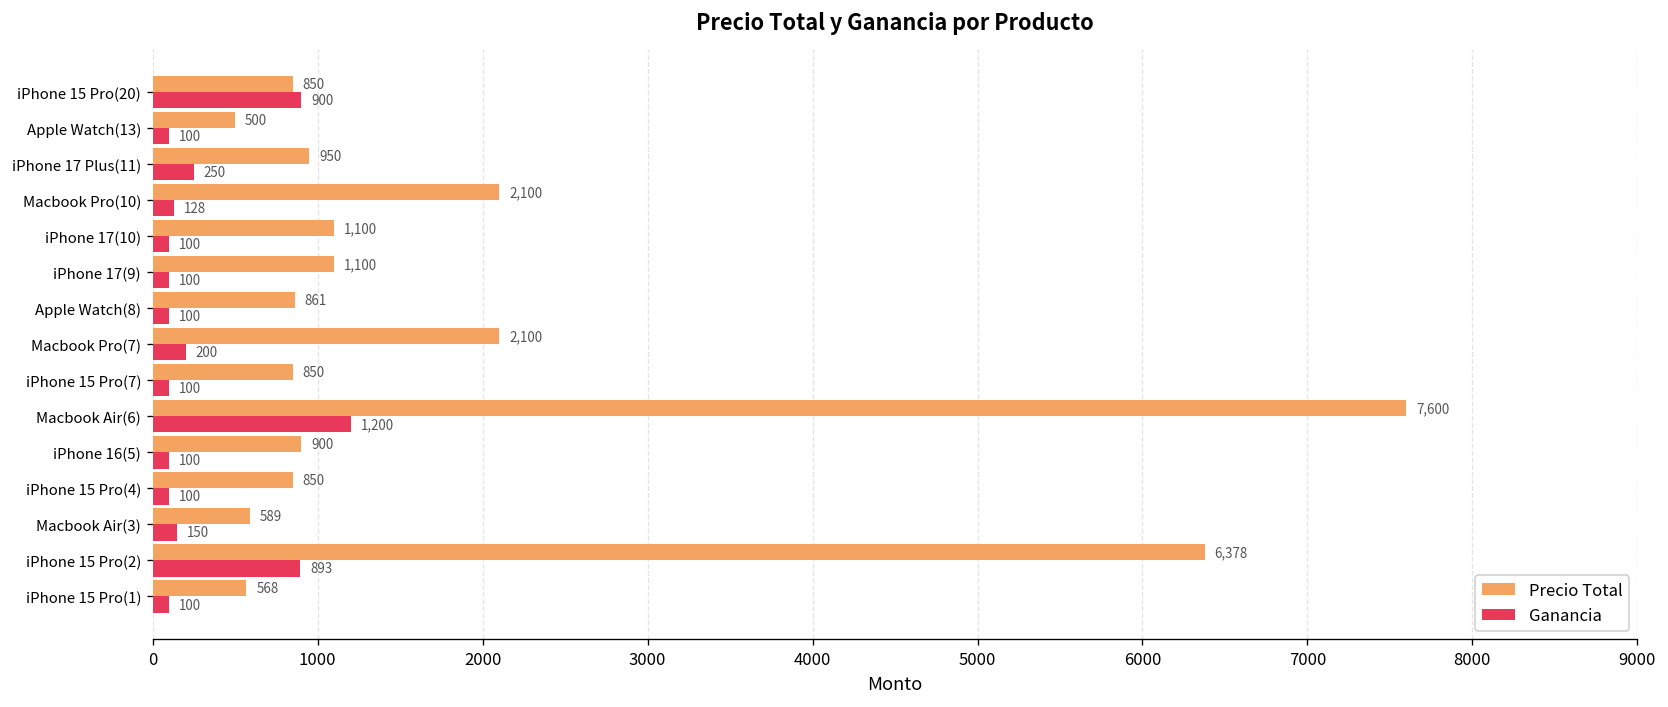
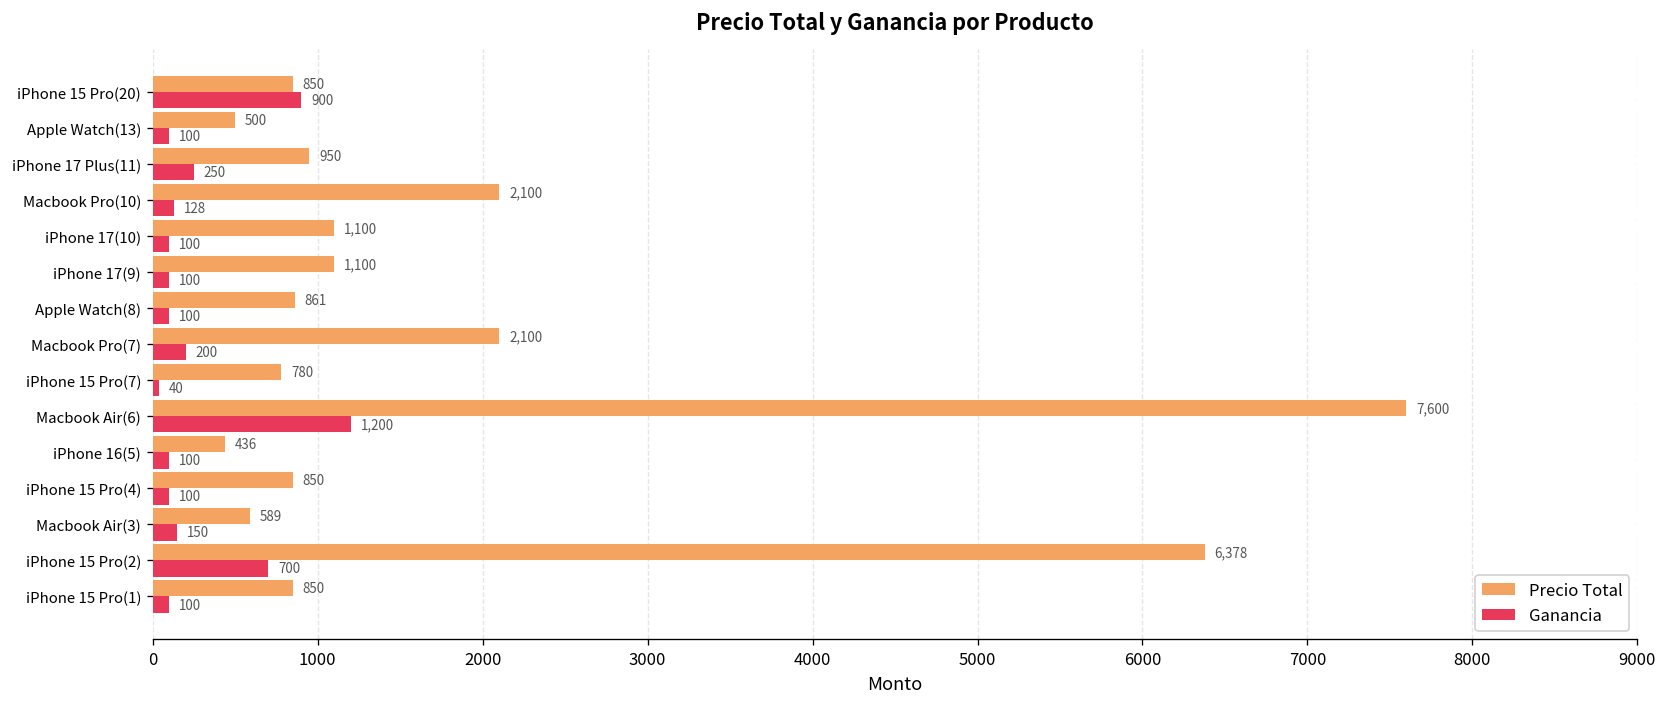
  {
    "Precio Total": {
      "iPhone 15 Pro(20)": "850",
      "Apple Watch(13)": "500",
      "iPhone 17 Plus(11)": "950",
      "Macbook Pro(10)": "2,100",
      "iPhone 17(10)": "1,100",
      "iPhone 17(9)": "1,100",
      "Apple Watch(8)": "861",
      "Macbook Pro(7)": "2,100",
-     "iPhone 15 Pro(7)": "850",
+     "iPhone 15 Pro(7)": "780",
      "Macbook Air(6)": "7,600",
-     "iPhone 16(5)": "900",
+     "iPhone 16(5)": "436",
      "iPhone 15 Pro(4)": "850",
      "Macbook Air(3)": "589",
      "iPhone 15 Pro(2)": "6,378",
-     "iPhone 15 Pro(1)": "568"
+     "iPhone 15 Pro(1)": "850"
    },
    "Ganancia": {
      "iPhone 15 Pro(20)": "900",
      "Apple Watch(13)": "100",
      "iPhone 17 Plus(11)": "250",
      "Macbook Pro(10)": "128",
      "iPhone 17(10)": "100",
      "iPhone 17(9)": "100",
      "Apple Watch(8)": "100",
      "Macbook Pro(7)": "200",
-     "iPhone 15 Pro(7)": "100",
+     "iPhone 15 Pro(7)": "40",
      "Macbook Air(6)": "1,200",
      "iPhone 16(5)": "100",
      "iPhone 15 Pro(4)": "100",
      "Macbook Air(3)": "150",
-     "iPhone 15 Pro(2)": "893",
+     "iPhone 15 Pro(2)": "700",
      "iPhone 15 Pro(1)": "100"
    }
  }
